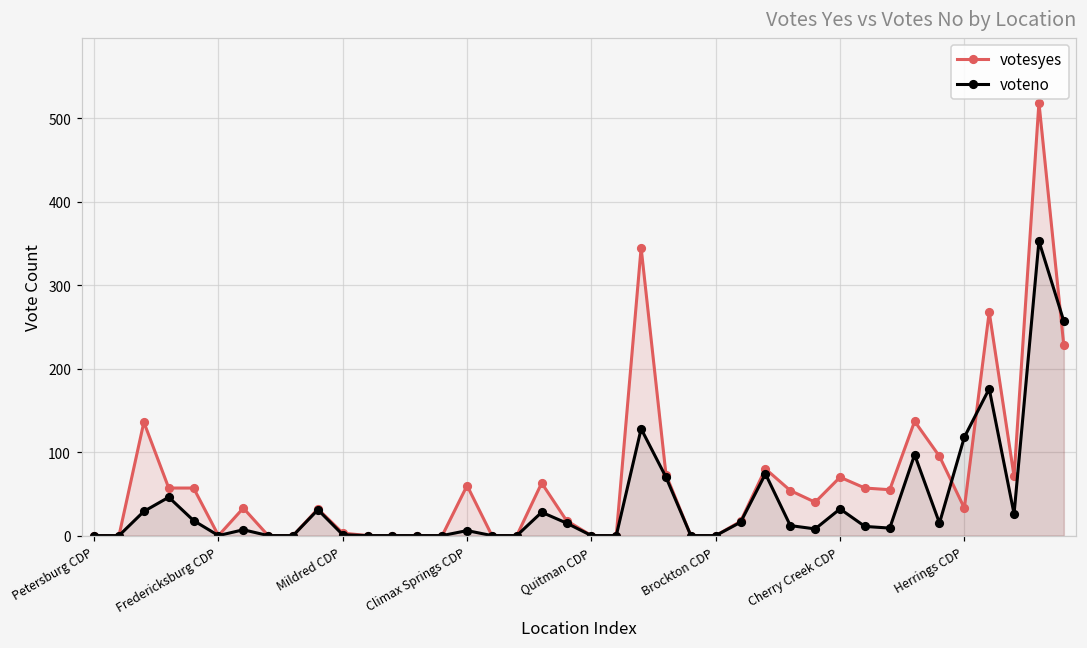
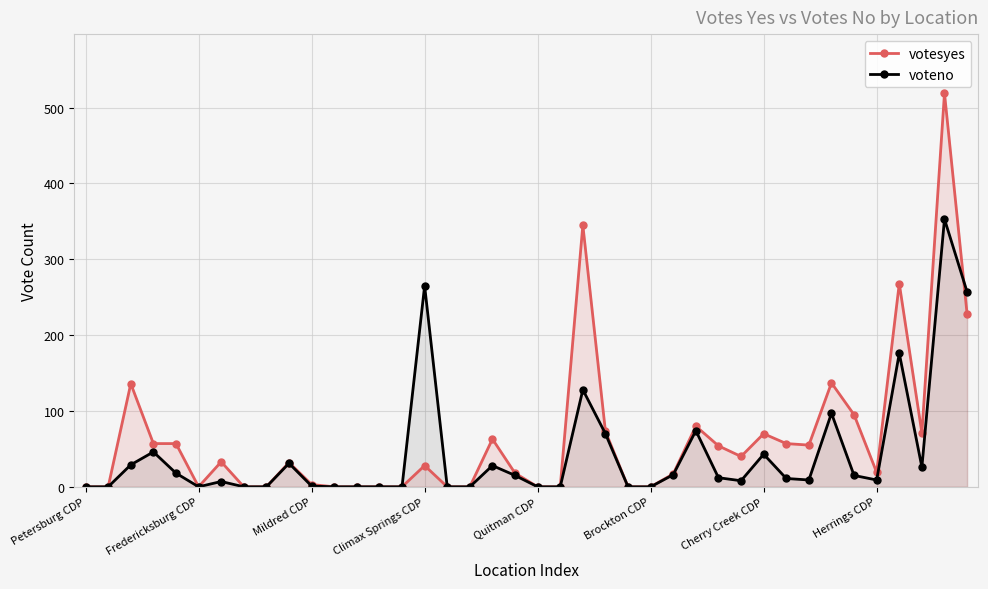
  {
    "votesyes": {
-     "Climax Springs CDP": 60,
+     "Climax Springs CDP": 30,
      "Cherry Creek CDP": 70,
-     "Herrings CDP": 30
+     "Herrings CDP": 20
    },
    "voteno": {
-     "Climax Springs CDP": 10,
-     "Cherry Creek CDP": 30,
-     "Herrings CDP": 120
+     "Climax Springs CDP": 270,
+     "Cherry Creek CDP": 40,
+     "Herrings CDP": 10
    }
  }
